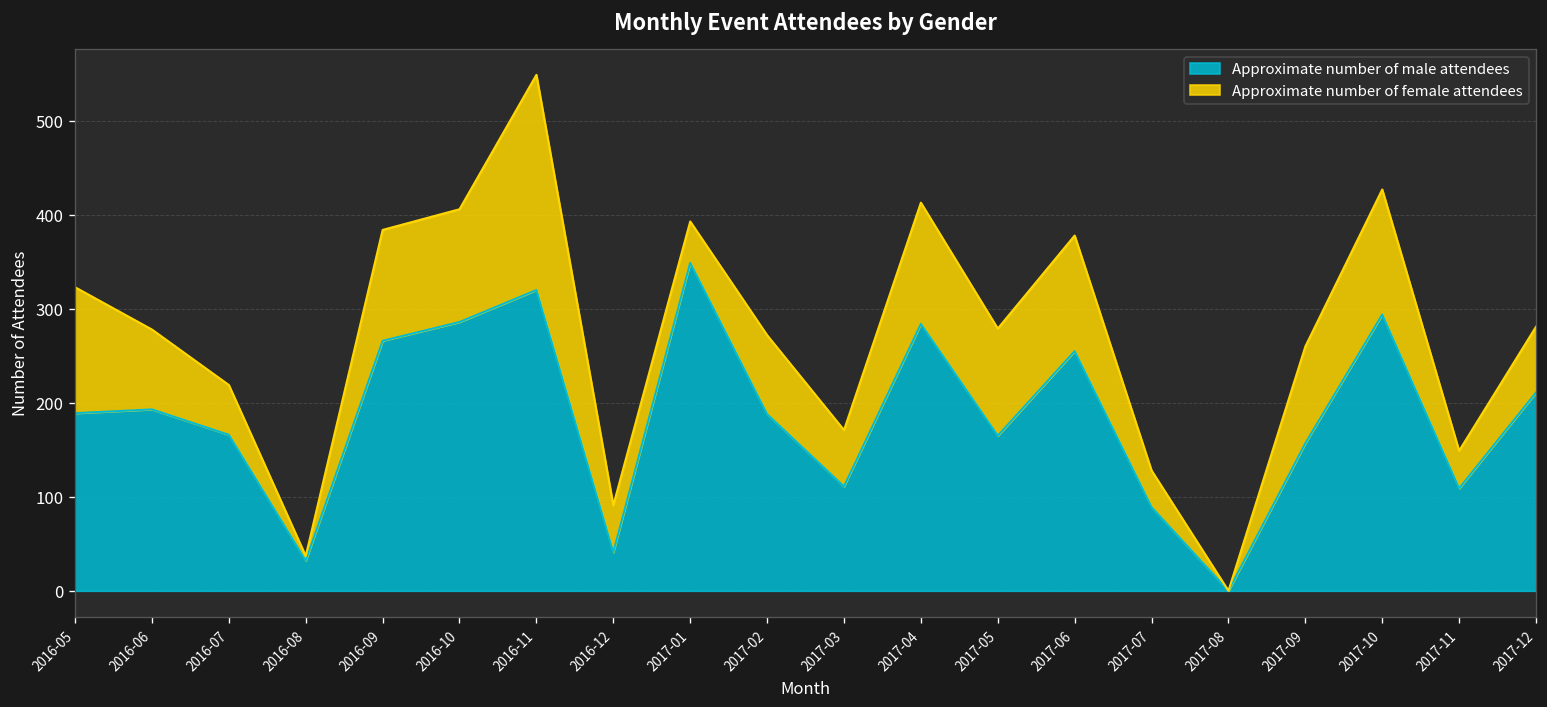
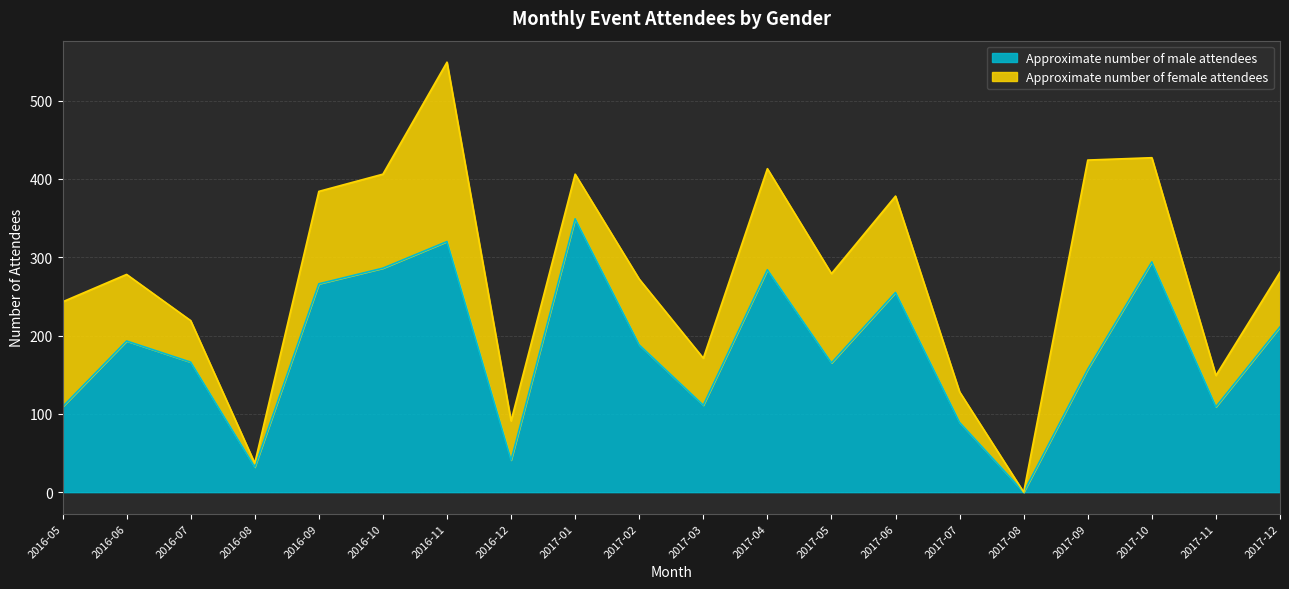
  {
    "Approximate number of male attendees": {
-     "2016-05": 190,
+     "2016-05": 110,
      "2016-06": 190,
      "2016-07": 170,
      "2016-08": 30,
      "2016-09": 270,
      "2016-10": 290,
      "2016-11": 320,
      "2016-12": 40,
      "2017-01": 350,
      "2017-02": 190,
      "2017-03": 110,
      "2017-04": 280,
      "2017-05": 170,
      "2017-06": 260,
      "2017-07": 90,
      "2017-09": 160,
      "2017-10": 290,
      "2017-11": 110,
      "2017-12": 210
    },
    "Approximate number of female attendees": {
      "2016-05": 130,
      "2016-06": 90,
      "2016-07": 50,
      "2016-08": 10,
      "2016-09": 120,
      "2016-10": 120,
      "2016-11": 230,
      "2016-12": 50,
-     "2017-01": 40,
+     "2017-01": 60,
      "2017-02": 80,
      "2017-03": 60,
      "2017-04": 130,
      "2017-05": 110,
      "2017-06": 120,
      "2017-07": 40,
-     "2017-09": 100,
+     "2017-09": 270,
      "2017-10": 130,
      "2017-11": 40,
      "2017-12": 70
    }
  }
